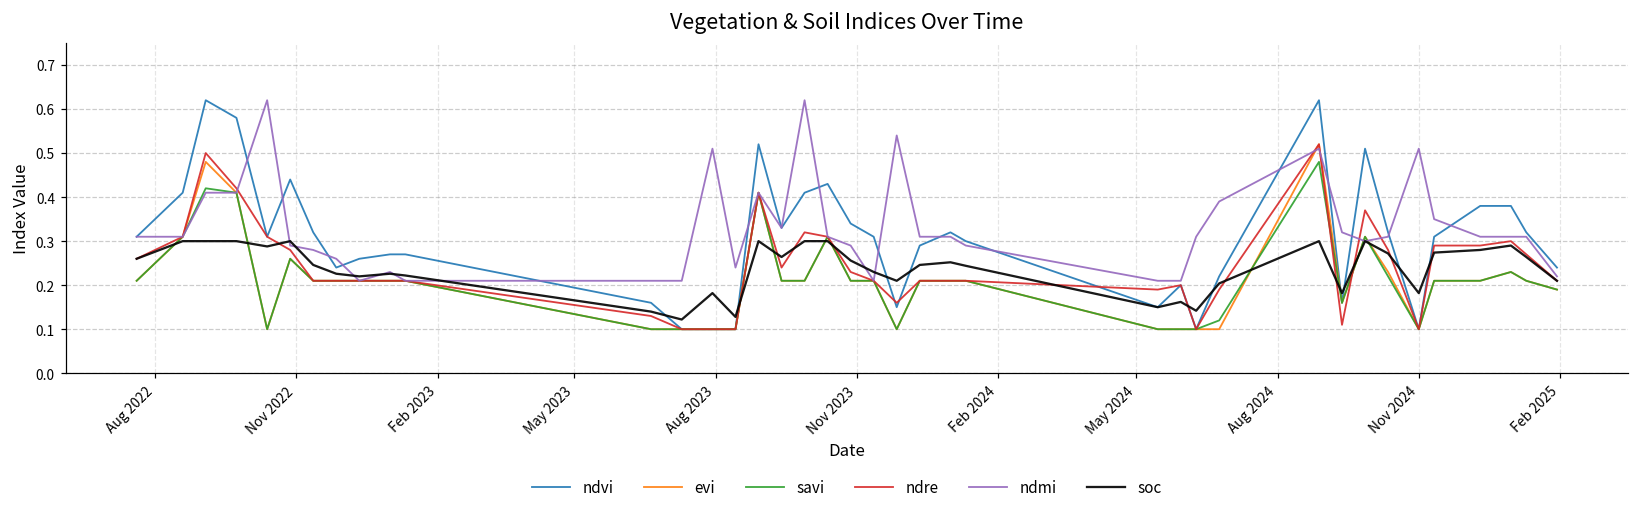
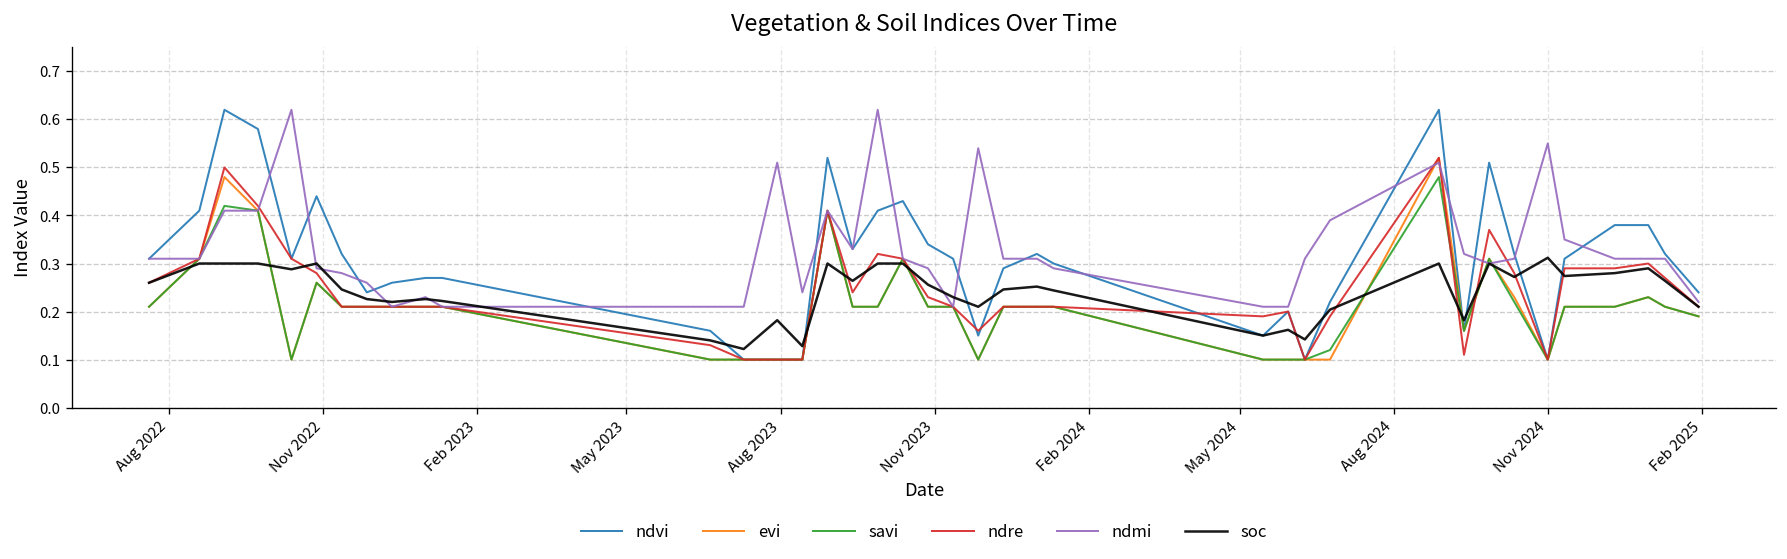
  {
    "ndmi": {
-     "Nov 2024": 0.51
+     "Nov 2024": 0.55
    },
    "soc": {
-     "Nov 2024": 0.18
+     "Nov 2024": 0.31
    }
  }
